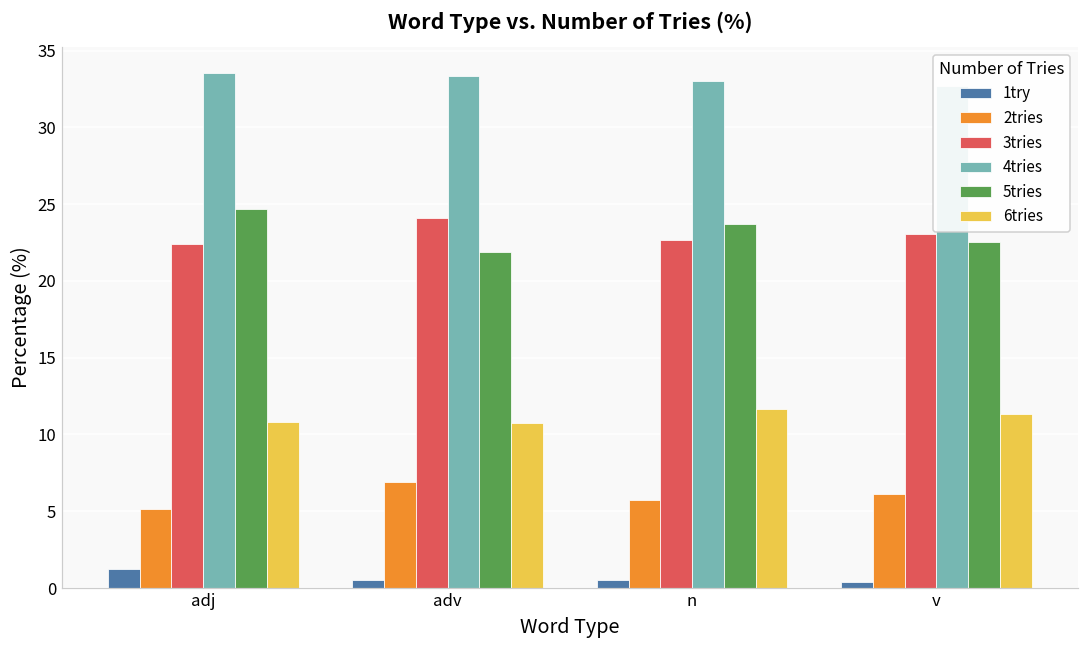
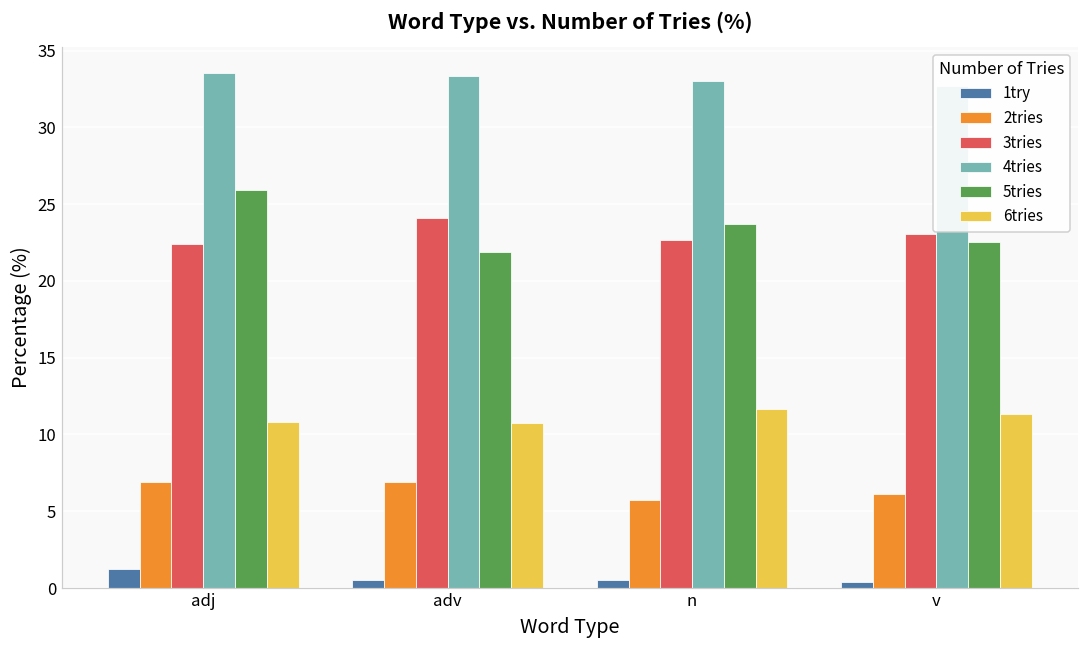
  {
    "1try": {
      "adj": 1.2,
      "adv": 0.6,
      "n": 0.5,
      "v": 0.4
    },
    "2tries": {
-     "adj": 5.1,
+     "adj": 6.9,
      "adv": 6.9,
      "n": 5.7,
      "v": 6.1
    },
    "3tries": {
      "adj": 22.4,
      "adv": 24.1,
      "n": 22.6,
      "v": 23.1
    },
    "4tries": {
      "adj": 33.6,
      "adv": 33.3,
      "n": 33.0
    },
    "5tries": {
-     "adj": 24.7,
+     "adj": 25.9,
      "adv": 21.9,
      "n": 23.7,
      "v": 22.5
    },
    "6tries": {
      "adj": 10.8,
      "adv": 10.8,
      "n": 11.7,
      "v": 11.3
    }
  }
